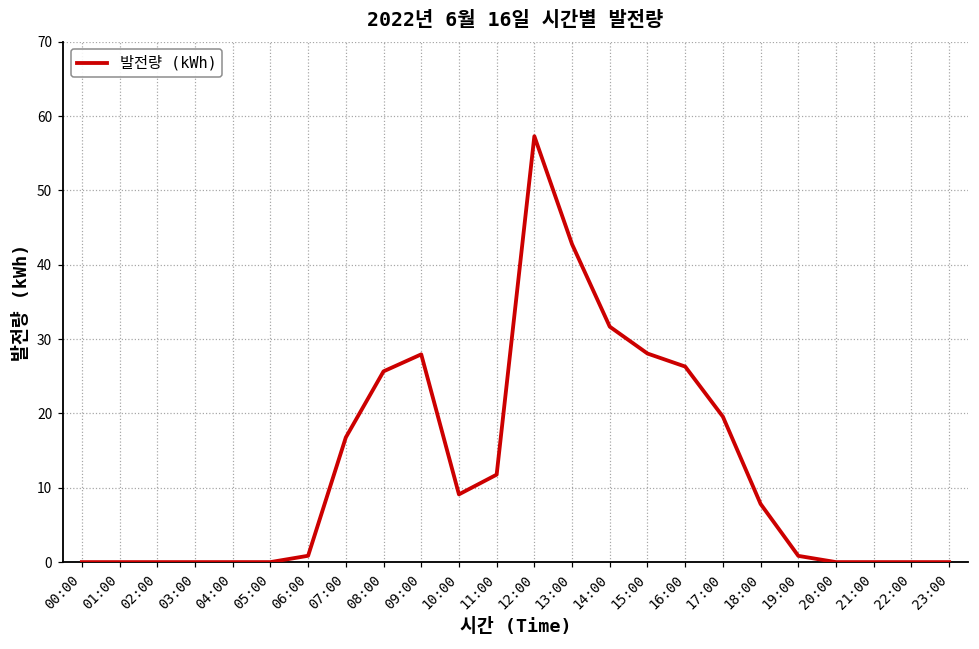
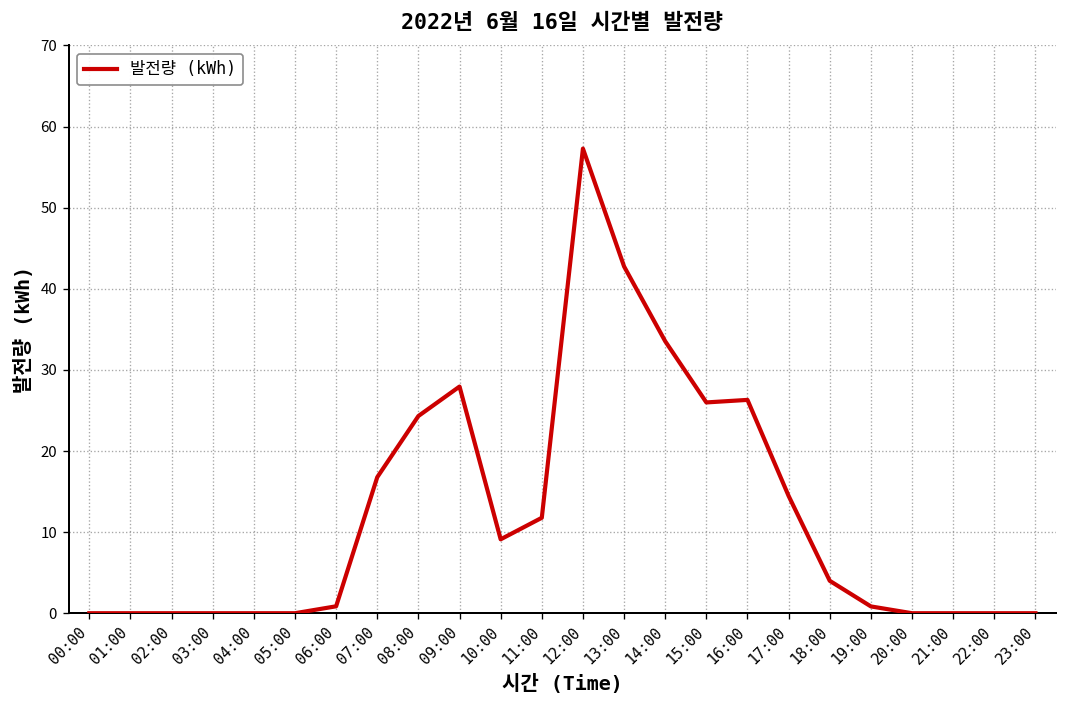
  {
    "00:00": 0,
    "01:00": 0,
    "02:00": 0,
    "03:00": 0,
    "04:00": 0,
    "05:00": 0,
    "06:00": 1,
    "07:00": 17,
-   "08:00": 26,
+   "08:00": 24,
    "09:00": 28,
    "10:00": 9,
    "11:00": 12,
    "12:00": 57,
    "13:00": 43,
-   "14:00": 32,
-   "15:00": 28,
+   "14:00": 34,
+   "15:00": 26,
    "16:00": 26,
-   "17:00": 20,
-   "18:00": 8,
+   "17:00": 14,
+   "18:00": 4,
    "19:00": 1,
    "20:00": 0,
    "21:00": 0,
    "22:00": 0,
    "23:00": 0
  }
